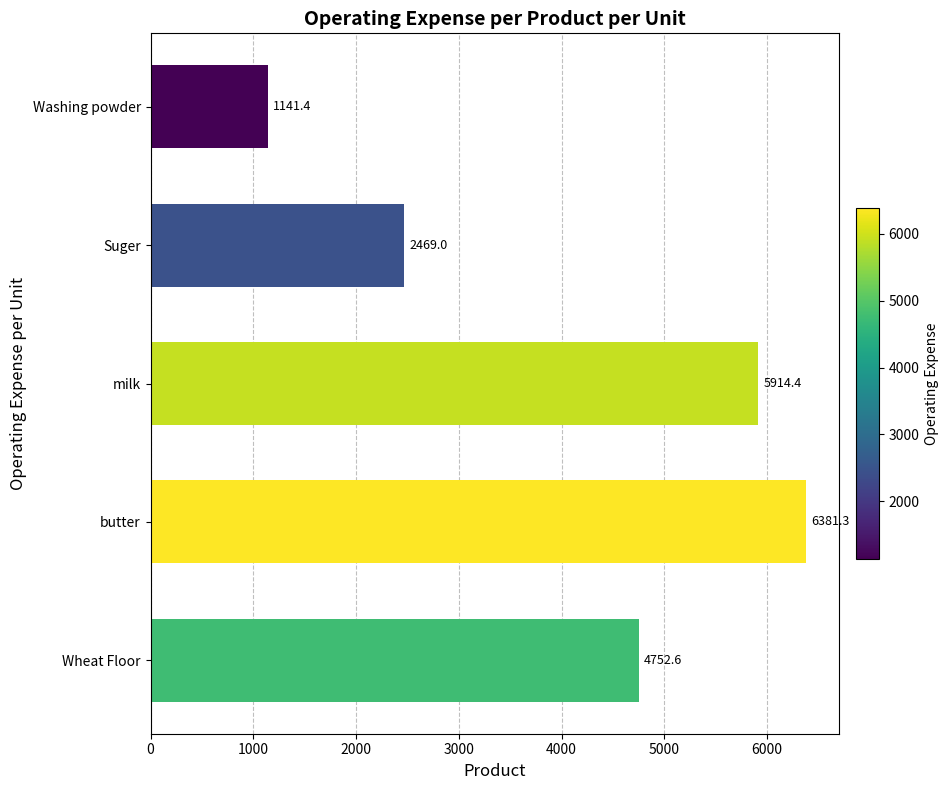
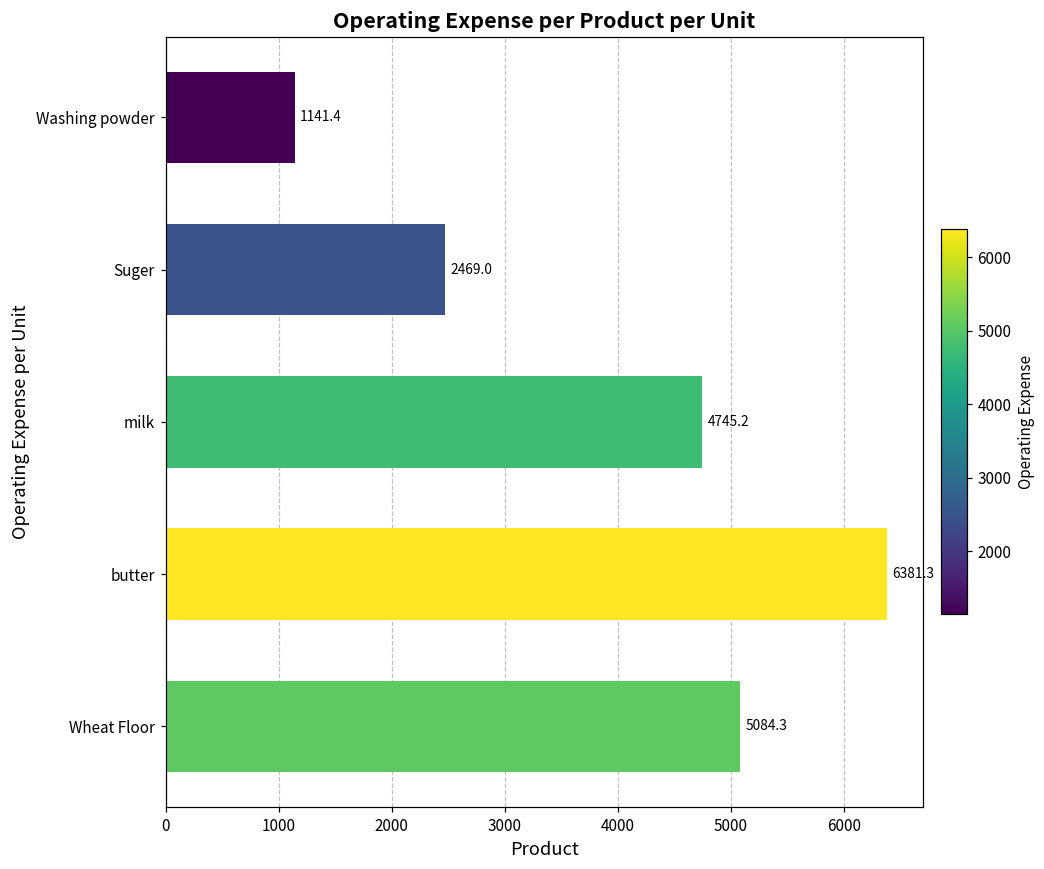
  {
    "Washing powder": 1141.4,
    "Suger": 2469.0,
-   "milk": 5914.4,
+   "milk": 4745.2,
    "butter": 6381.3,
-   "Wheat Floor": 4752.6
+   "Wheat Floor": 5084.3
  }
